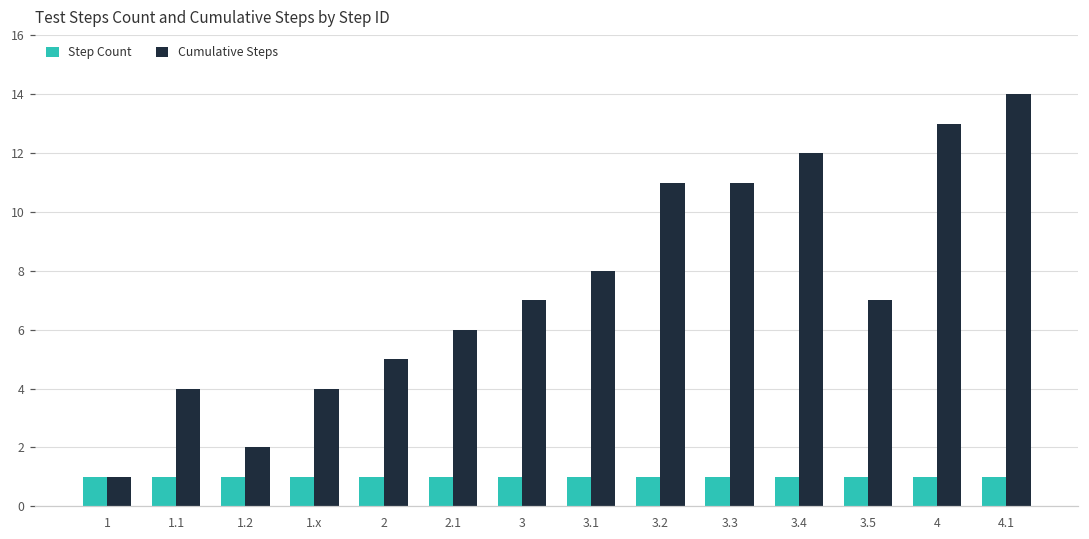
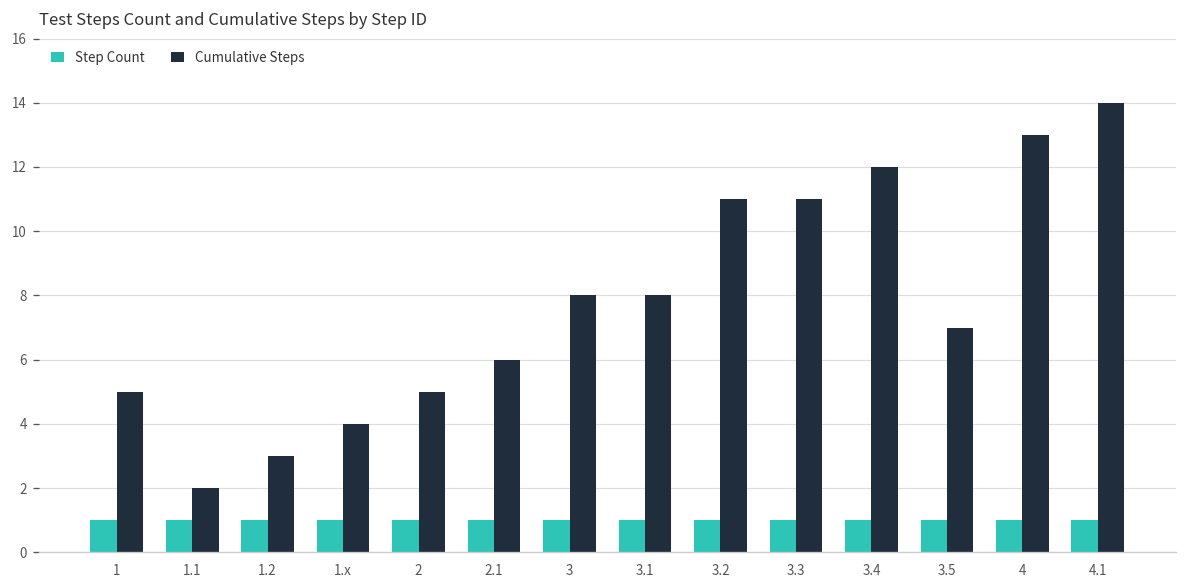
  {
    "Step Count": {
      "1": 1,
      "1.1": 1,
      "1.2": 1,
      "1.x": 1,
      "2": 1,
      "2.1": 1,
      "3": 1,
      "3.1": 1,
      "3.2": 1,
      "3.3": 1,
      "3.4": 1,
      "3.5": 1,
      "4": 1,
      "4.1": 1
    },
    "Cumulative Steps": {
-     "1": 1,
-     "1.1": 4,
-     "1.2": 2,
+     "1": 5,
+     "1.1": 2,
+     "1.2": 3,
      "1.x": 4,
      "2": 5,
      "2.1": 6,
-     "3": 7,
+     "3": 8,
      "3.1": 8,
      "3.2": 11,
      "3.3": 11,
      "3.4": 12,
      "3.5": 7,
      "4": 13,
      "4.1": 14
    }
  }
